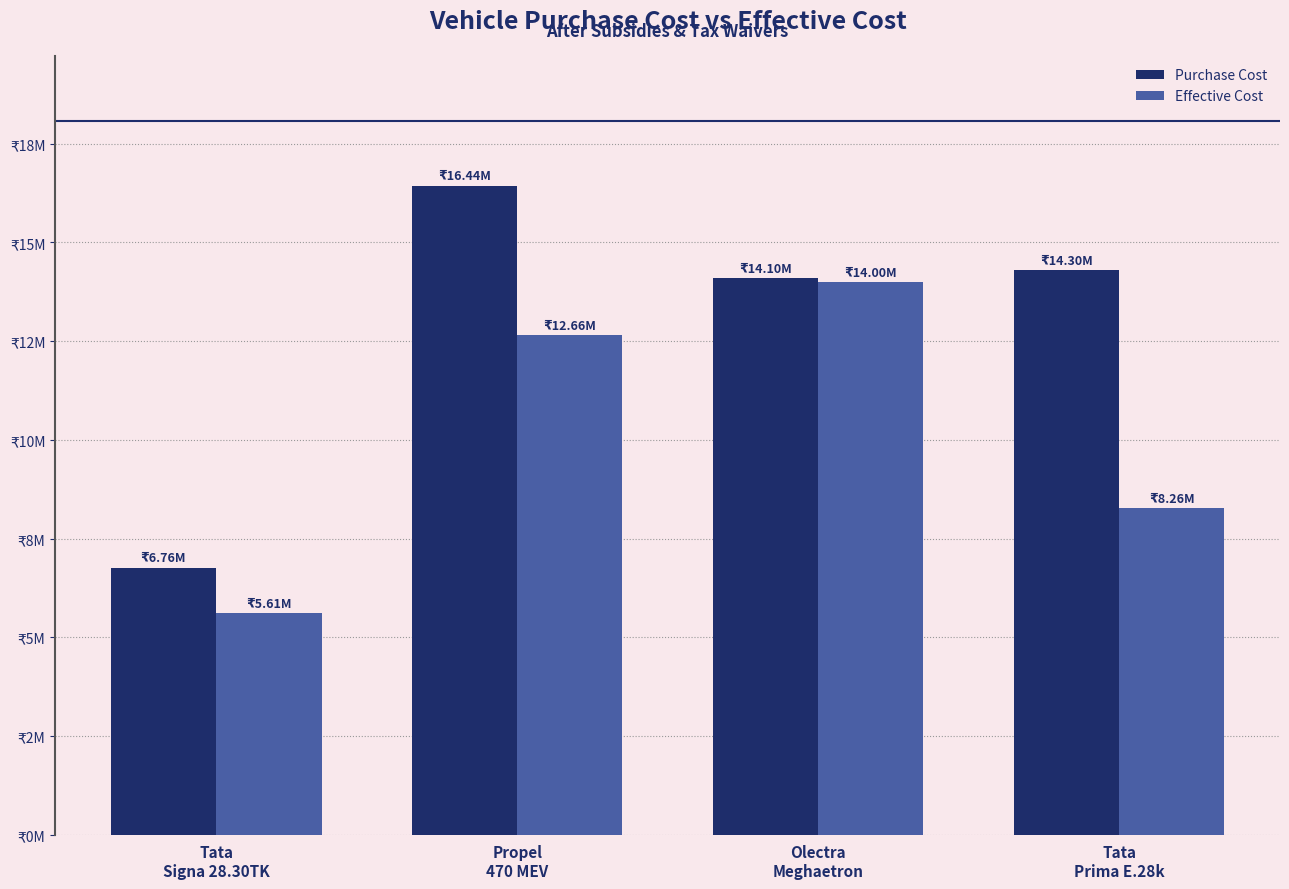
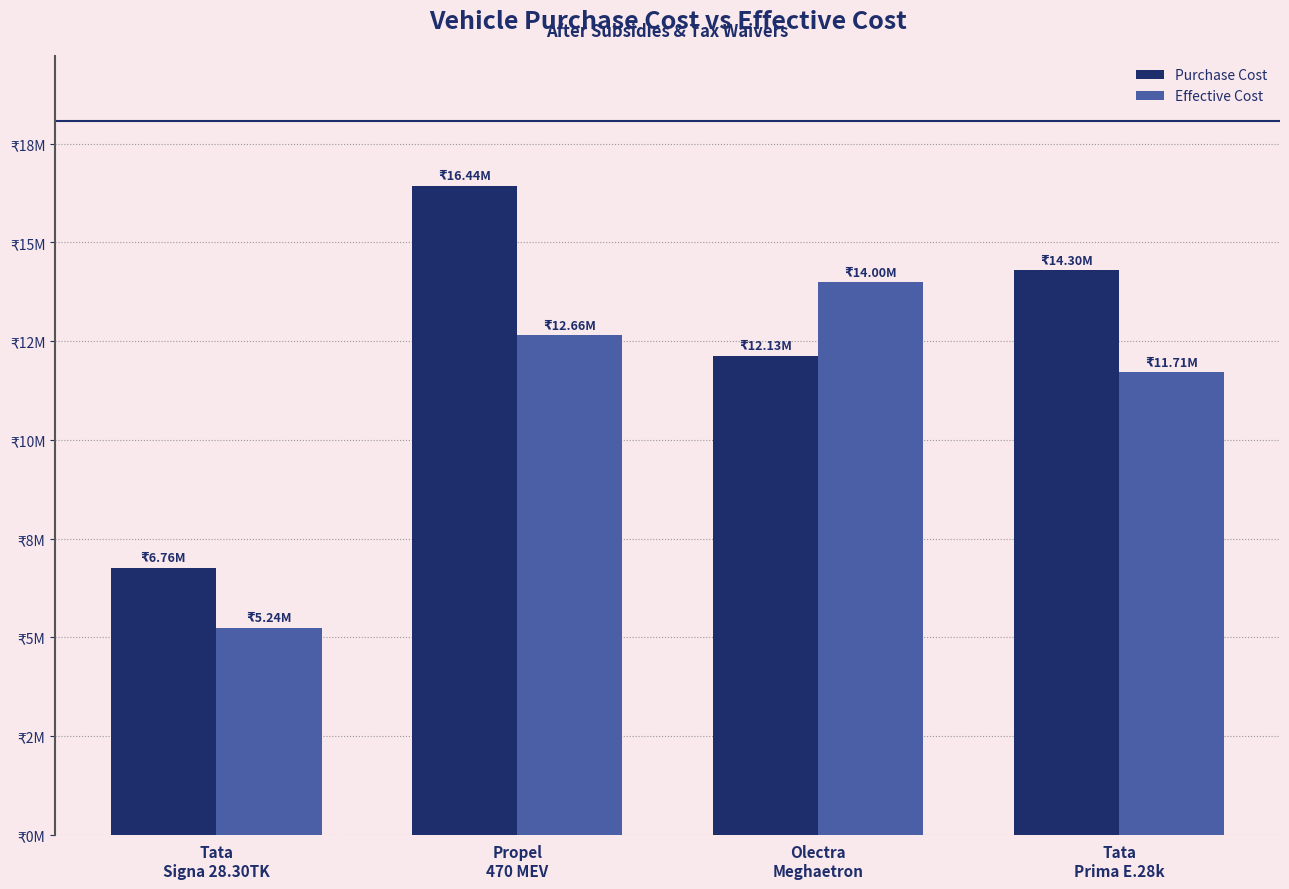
  {
    "Purchase Cost": {
      "Tata Signa 28.30TK": "6.76M",
      "Propel 470 MEV": "16.44M",
-     "Olectra Meghaetron": "14.10M",
+     "Olectra Meghaetron": "12.13M",
      "Tata Prima E.28k": "14.30M"
    },
    "Effective Cost": {
-     "Tata Signa 28.30TK": "5.61M",
+     "Tata Signa 28.30TK": "5.24M",
      "Propel 470 MEV": "12.66M",
      "Olectra Meghaetron": "14.00M",
-     "Tata Prima E.28k": "8.26M"
+     "Tata Prima E.28k": "11.71M"
    }
  }
